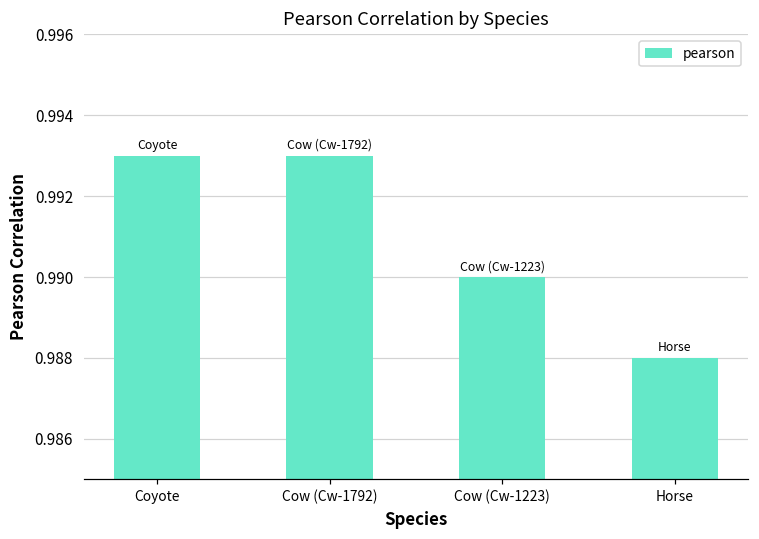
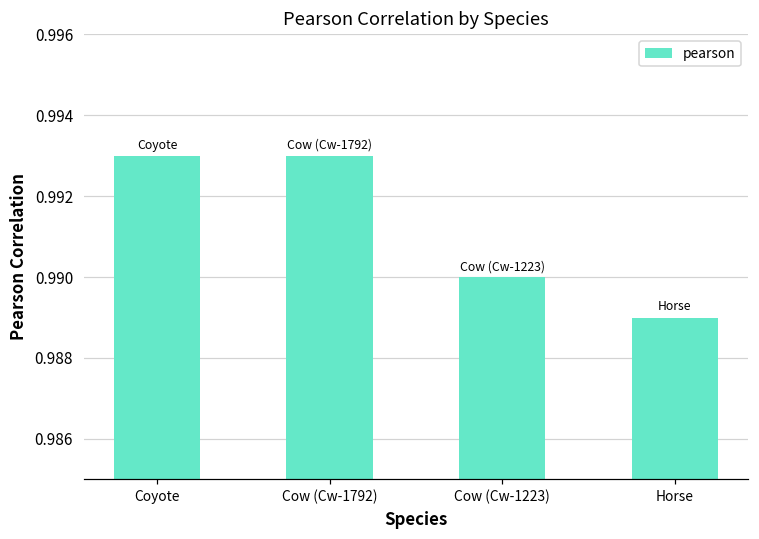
  {
    "Coyote": 0.993,
    "Cow (Cw-1792)": 0.993,
    "Cow (Cw-1223)": 0.990,
-   "Horse": 0.988
+   "Horse": 0.989
  }
